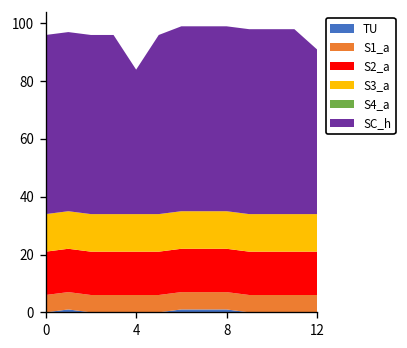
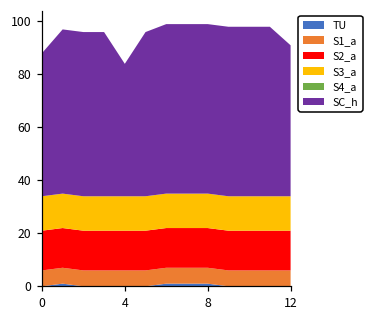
  {
    "SC_h": {
-     "0": 62,
+     "0": 54,
      "4": 50,
      "8": 64,
      "12": 57
    }
  }
